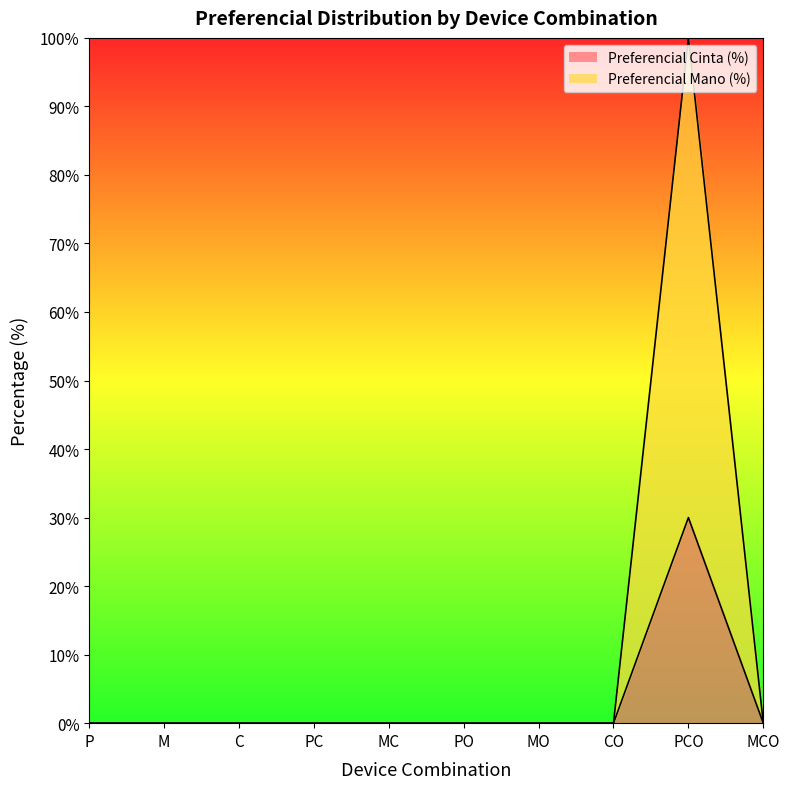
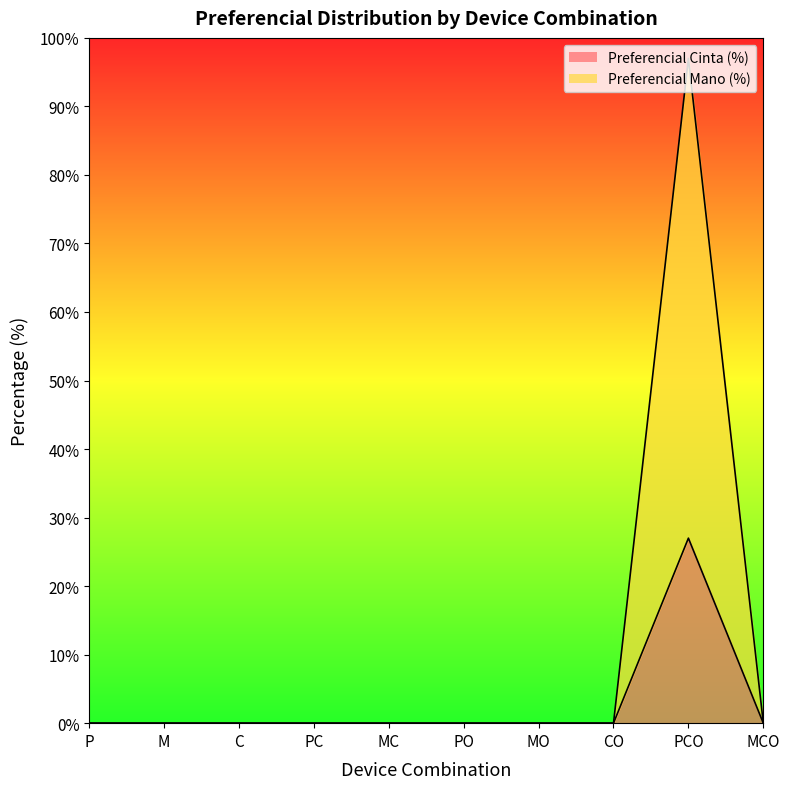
  {
    "Preferencial Cinta (%)": {
-     "PCO": "30%"
+     "PCO": "27%"
    }
  }
